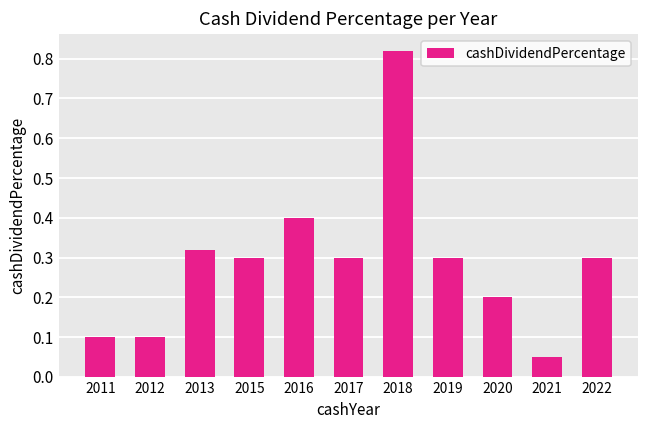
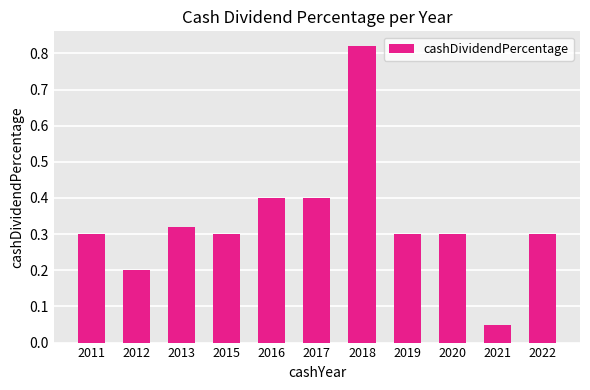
  {
-   "2011": 0.1,
-   "2012": 0.1,
+   "2011": 0.3,
+   "2012": 0.2,
    "2013": 0.32,
    "2015": 0.3,
    "2016": 0.4,
-   "2017": 0.3,
+   "2017": 0.4,
    "2018": 0.82,
    "2019": 0.3,
-   "2020": 0.2,
+   "2020": 0.3,
    "2021": 0.05,
    "2022": 0.3
  }
